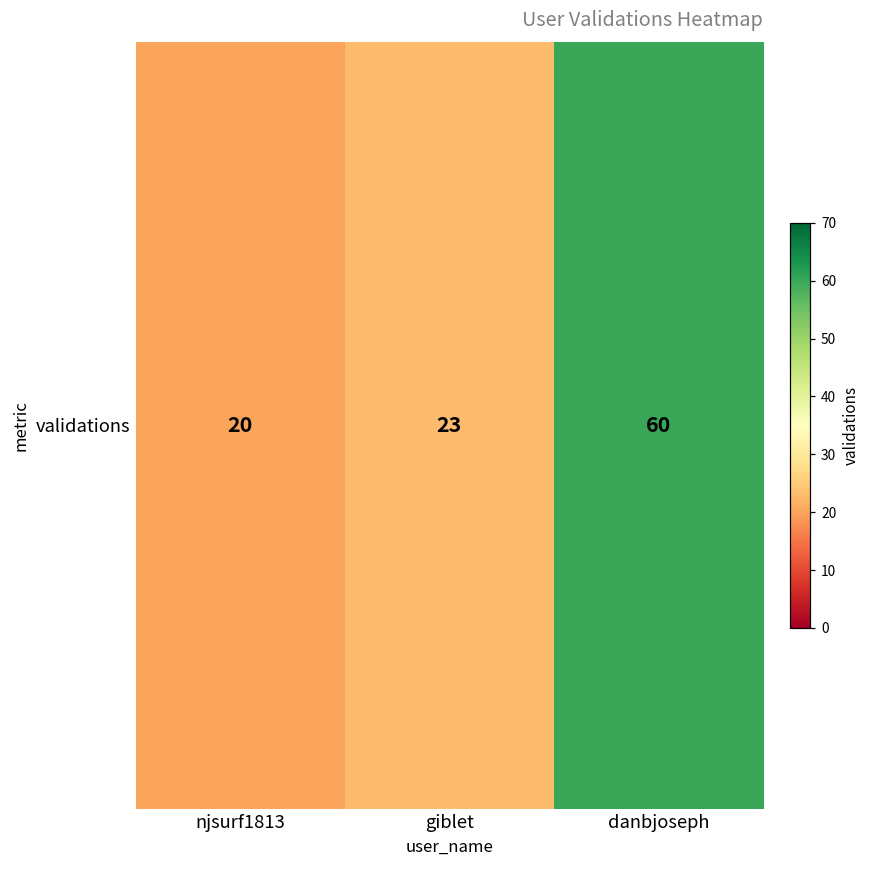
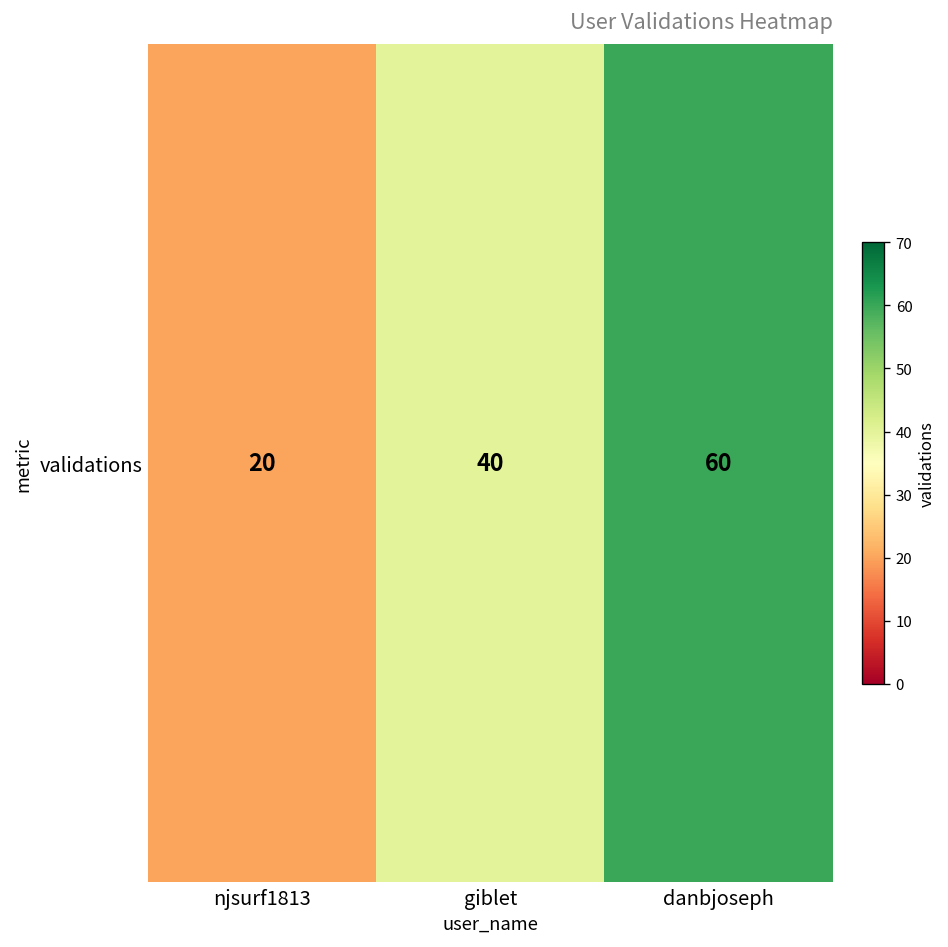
  {
    "validations": {
      "njsurf1813": 20,
-     "giblet": 23,
+     "giblet": 40,
      "danbjoseph": 60
    }
  }
